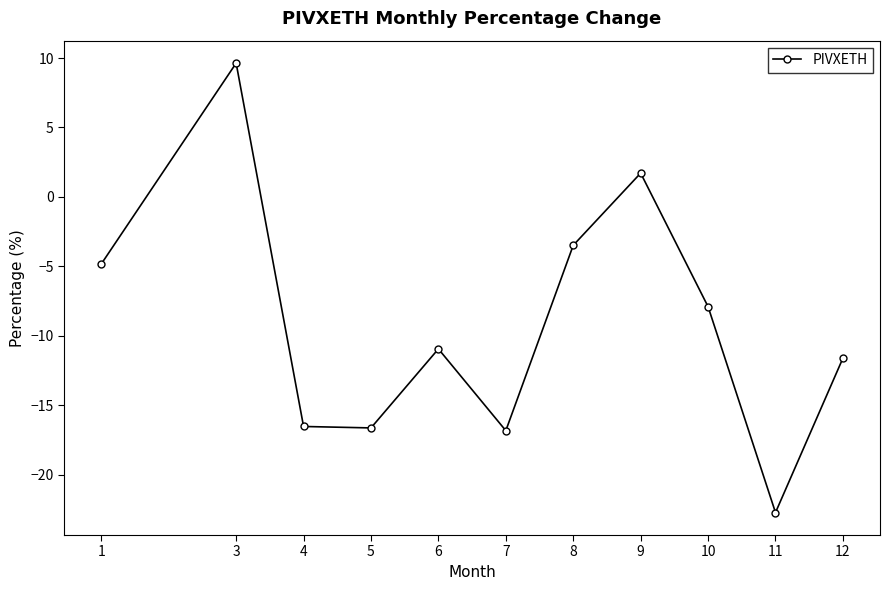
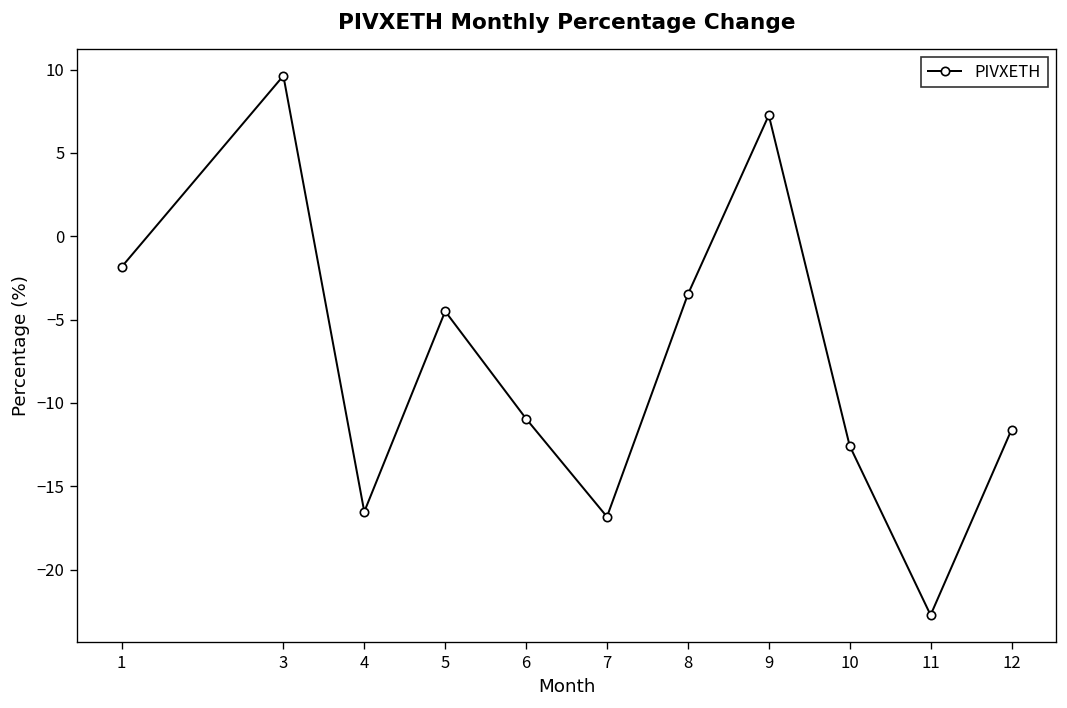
  {
-   "1": -4.8,
+   "1": -1.8,
    "3": 9.6,
    "4": -16.5,
-   "5": -16.6,
+   "5": -4.5,
    "6": -10.9,
    "7": -16.8,
    "8": -3.5,
-   "9": 1.7,
-   "10": -7.9,
+   "9": 7.3,
+   "10": -12.6,
    "11": -22.7,
    "12": -11.6
  }
